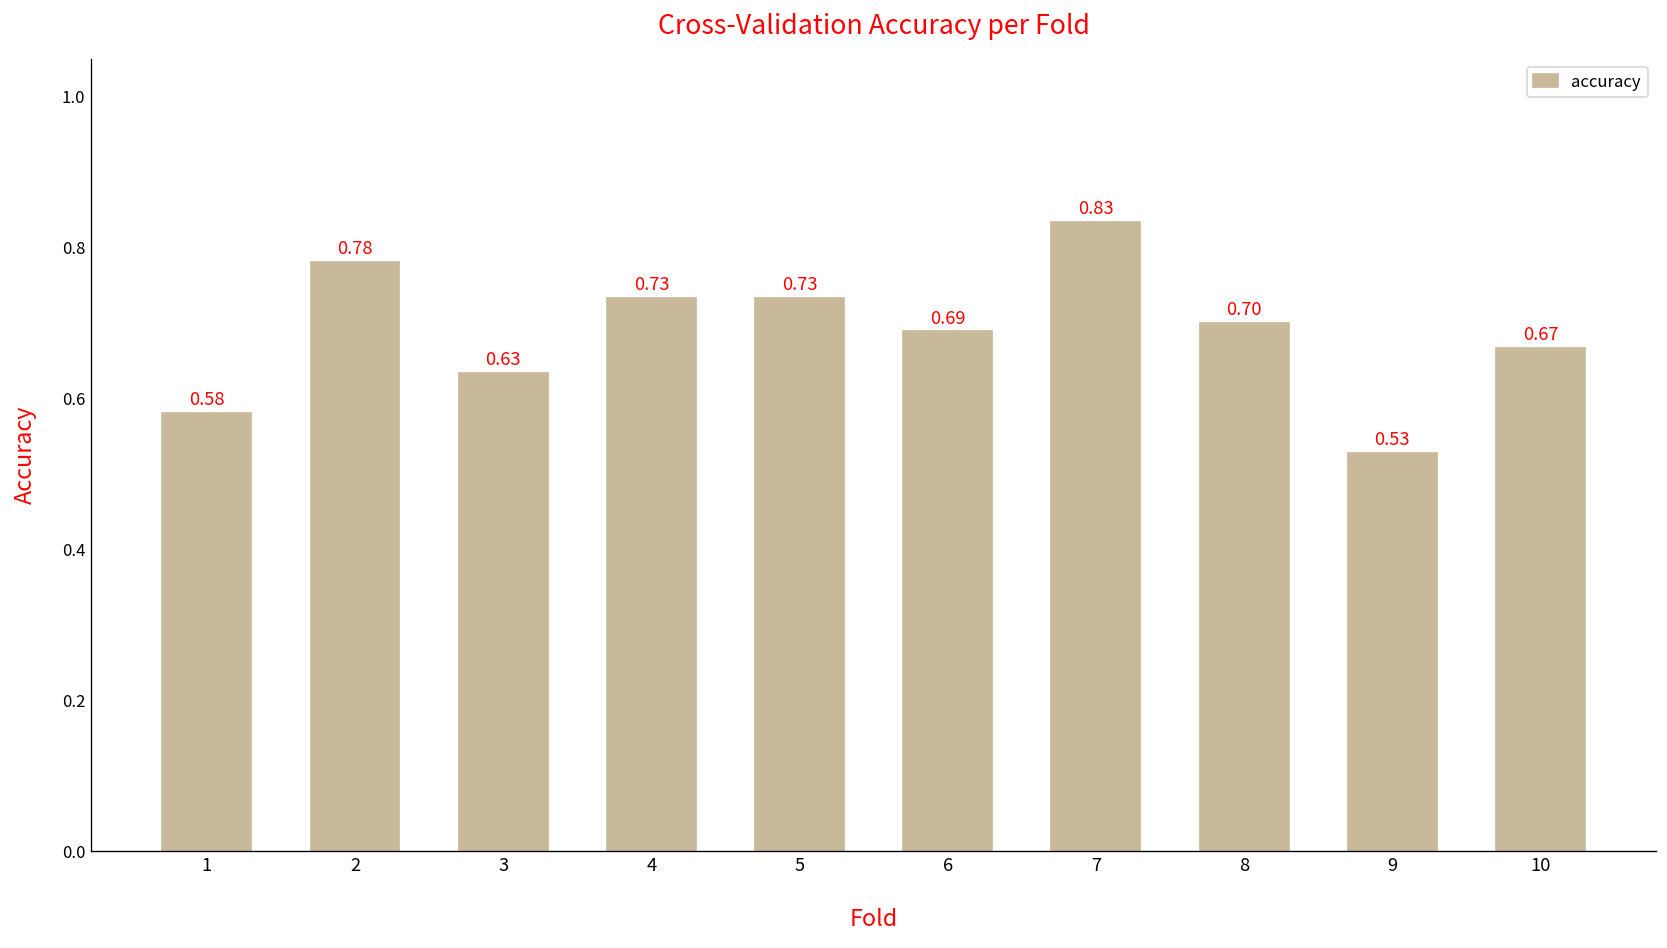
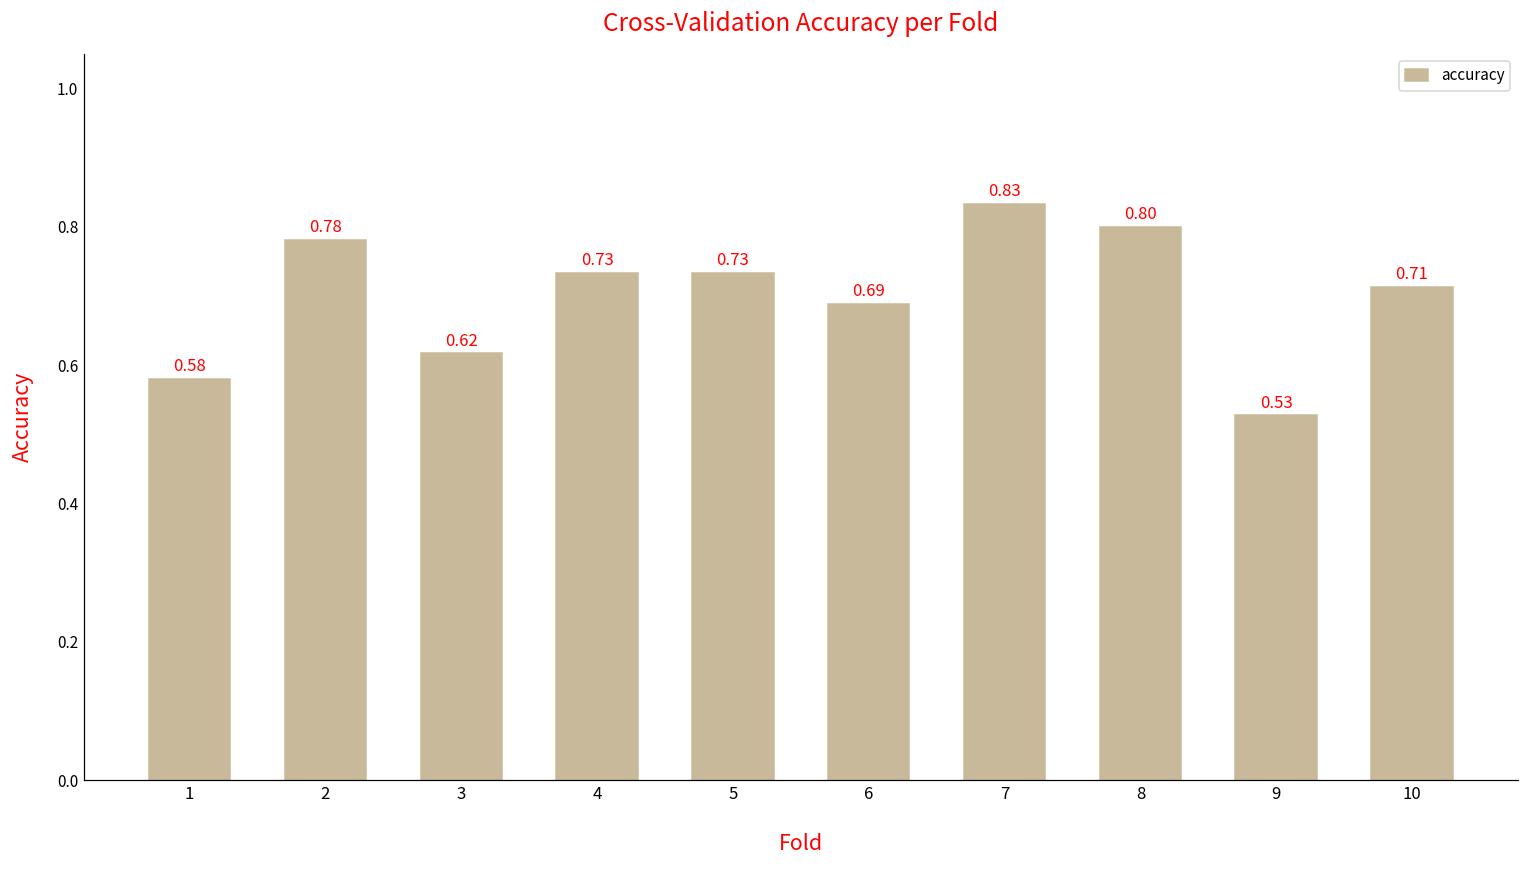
  {
    "1": 0.58,
    "2": 0.78,
-   "3": 0.63,
+   "3": 0.62,
    "4": 0.73,
    "5": 0.73,
    "6": 0.69,
    "7": 0.83,
-   "8": 0.70,
+   "8": 0.80,
    "9": 0.53,
-   "10": 0.67
+   "10": 0.71
  }
